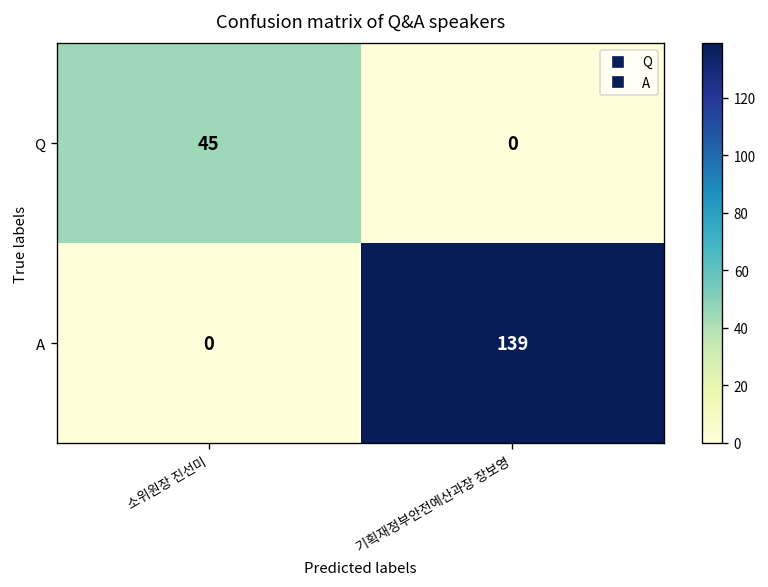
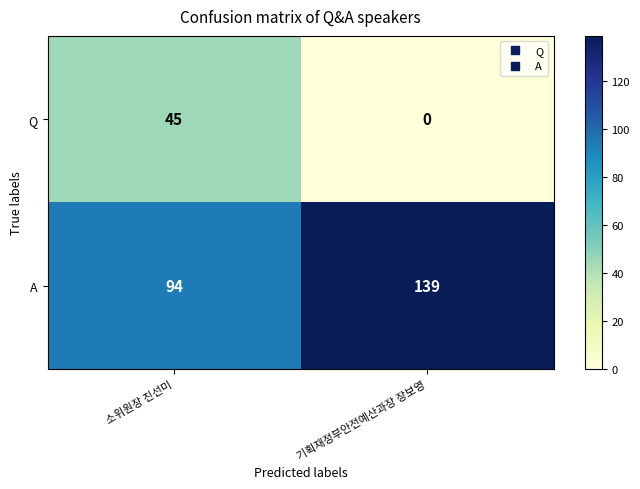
  {
    "Q": {
      "소위원장 진선미": 45,
      "기획재정부안전예산과장 장보영": 0
    },
    "A": {
-     "소위원장 진선미": 0,
+     "소위원장 진선미": 94,
      "기획재정부안전예산과장 장보영": 139
    }
  }
